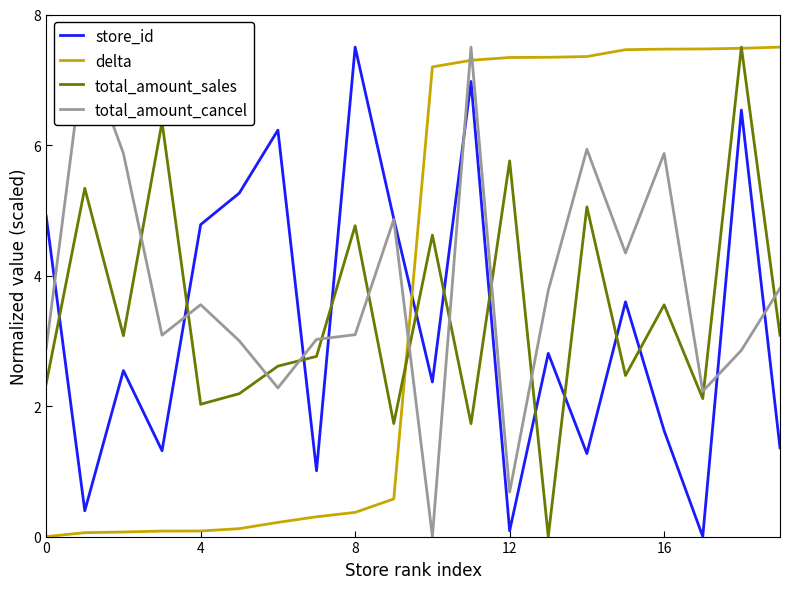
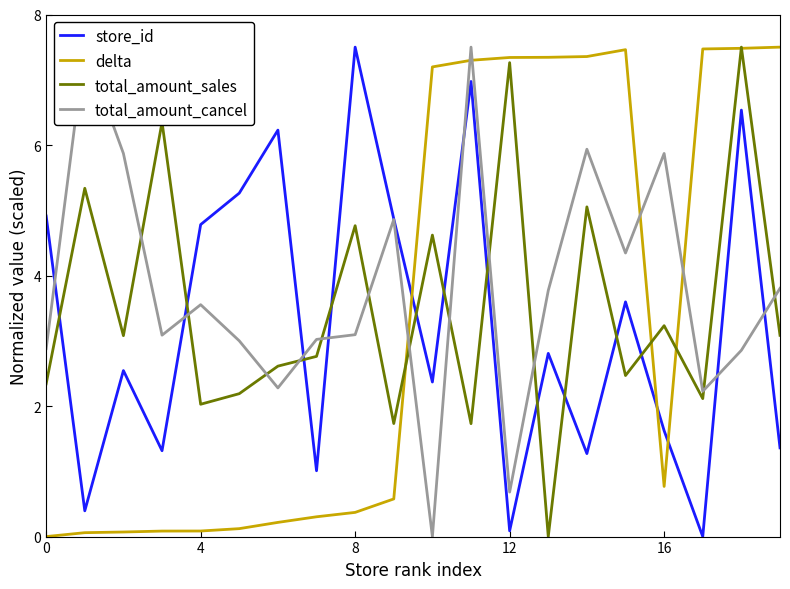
  {
    "store_id": {
      "0": 4.9,
      "4": 4.8,
      "8": 7.5,
      "12": 0.1,
      "16": 1.6
    },
    "delta": {
      "0": 0.0,
      "4": 0.1,
      "8": 0.4,
      "12": 7.3,
-     "16": 7.5
+     "16": 0.8
    },
    "total_amount_sales": {
      "0": 2.3,
      "4": 2.0,
      "8": 4.8,
-     "12": 5.8,
-     "16": 3.6
+     "12": 7.3,
+     "16": 3.2
    },
    "total_amount_cancel": {
      "0": 2.9,
      "4": 3.6,
      "8": 3.1,
      "12": 0.7,
      "16": 5.9
    }
  }
